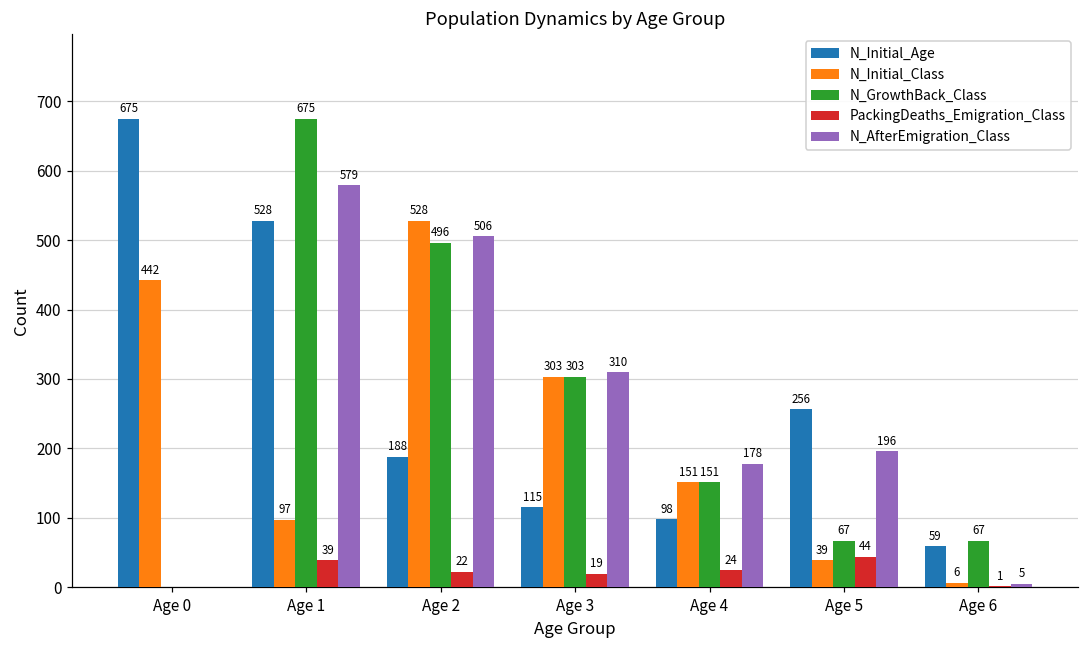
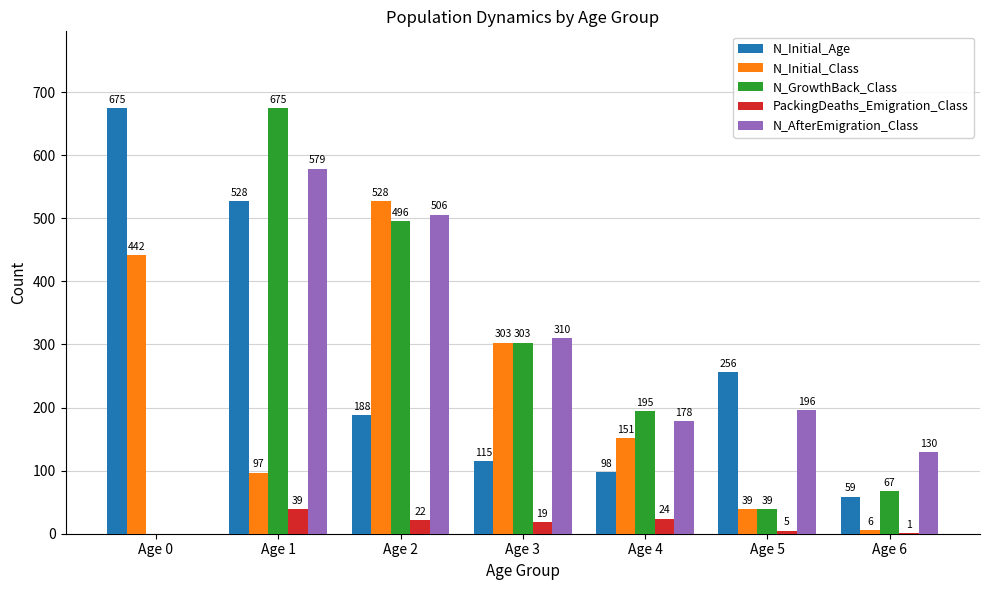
  {
    "N_Initial_Age": {
      "Age 0": 675,
      "Age 1": 528,
      "Age 2": 188,
      "Age 3": 115,
      "Age 4": 98,
      "Age 5": 256,
      "Age 6": 59
    },
    "N_Initial_Class": {
      "Age 0": 442,
      "Age 1": 97,
      "Age 2": 528,
      "Age 3": 303,
      "Age 4": 151,
      "Age 5": 39,
      "Age 6": 6
    },
    "N_GrowthBack_Class": {
      "Age 1": 675,
      "Age 2": 496,
      "Age 3": 303,
-     "Age 4": 151,
-     "Age 5": 67,
+     "Age 4": 195,
+     "Age 5": 39,
      "Age 6": 67
    },
    "PackingDeaths_Emigration_Class": {
      "Age 1": 39,
      "Age 2": 22,
      "Age 3": 19,
      "Age 4": 24,
-     "Age 5": 44,
+     "Age 5": 5,
      "Age 6": 1
    },
    "N_AfterEmigration_Class": {
      "Age 1": 579,
      "Age 2": 506,
      "Age 3": 310,
      "Age 4": 178,
      "Age 5": 196,
-     "Age 6": 5
+     "Age 6": 130
    }
  }
